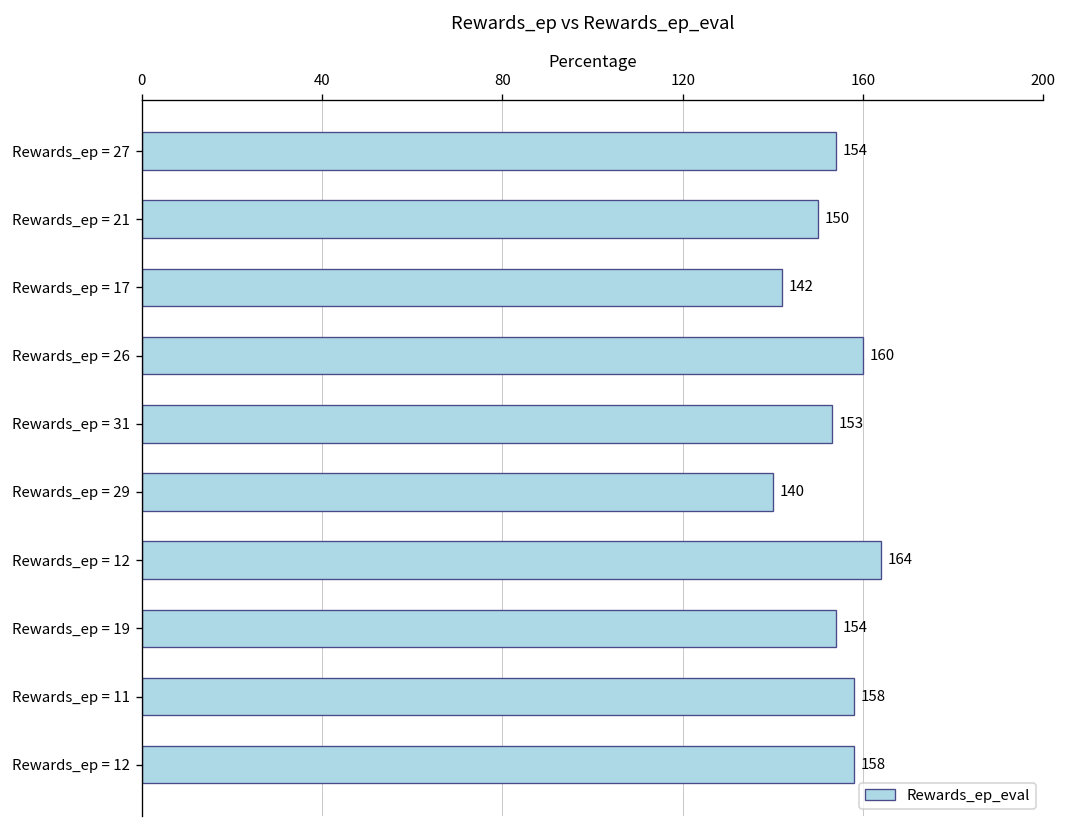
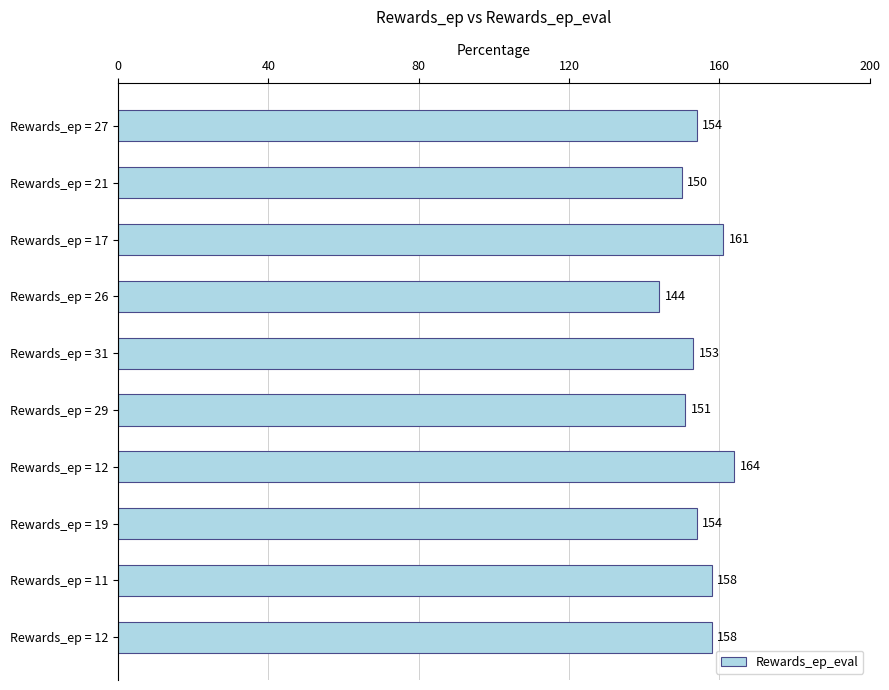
  {
    "Rewards_ep = 27": 154,
    "Rewards_ep = 21": 150,
-   "Rewards_ep = 17": 142,
-   "Rewards_ep = 26": 160,
+   "Rewards_ep = 17": 161,
+   "Rewards_ep = 26": 144,
    "Rewards_ep = 31": 153,
-   "Rewards_ep = 29": 140,
+   "Rewards_ep = 29": 151,
    "Rewards_ep = 19": 154,
    "Rewards_ep = 11": 158
  }
